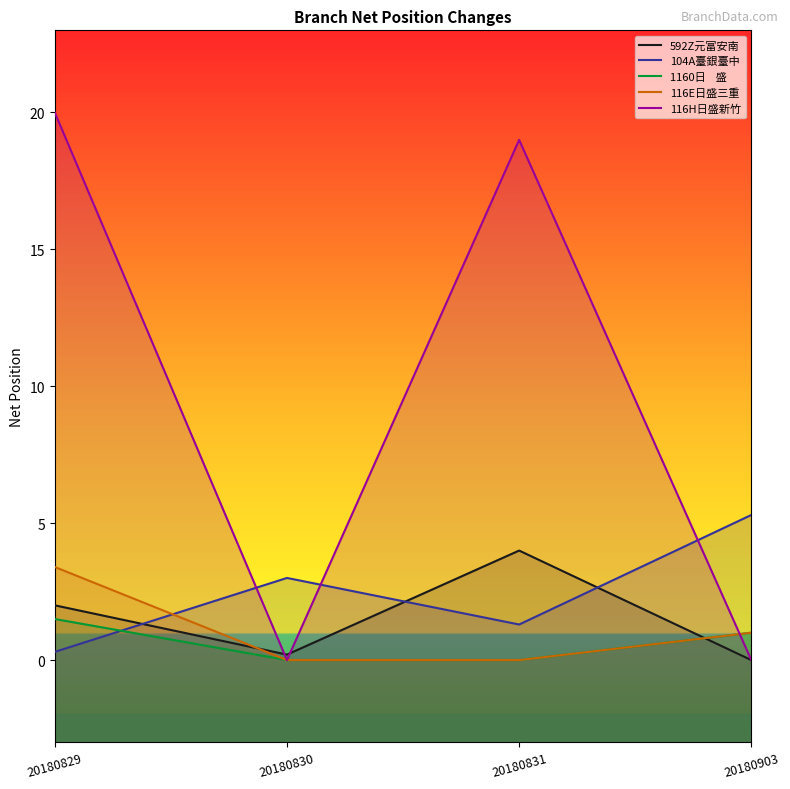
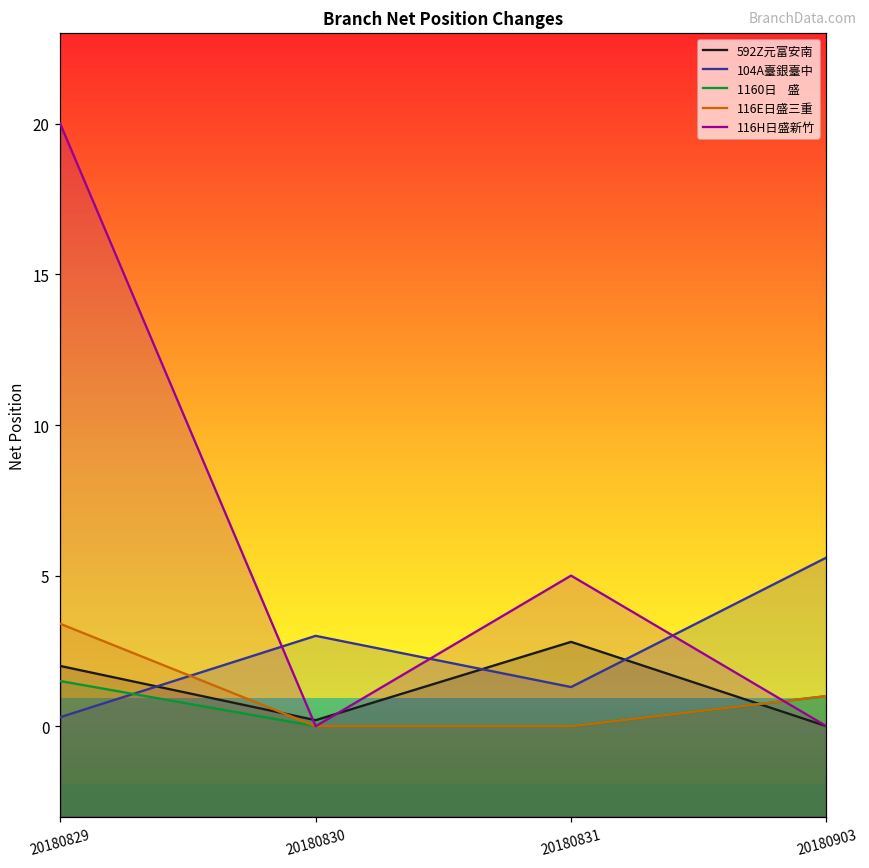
  {
    "592Z元富安南": {
      "20180829": 2.0,
      "20180830": 0.2,
-     "20180831": 4.0
+     "20180831": 2.8
    },
    "104A臺銀臺中": {
      "20180829": 0.3,
      "20180830": 3.0,
      "20180831": 1.3,
-     "20180903": 5.3
+     "20180903": 5.6
    },
    "1160日 盛": {
      "20180829": 1.5
    },
    "116E日盛三重": {
      "20180829": 3.4
    },
    "116H日盛新竹": {
      "20180829": 20,
-     "20180831": 19
+     "20180831": 5
    }
  }
